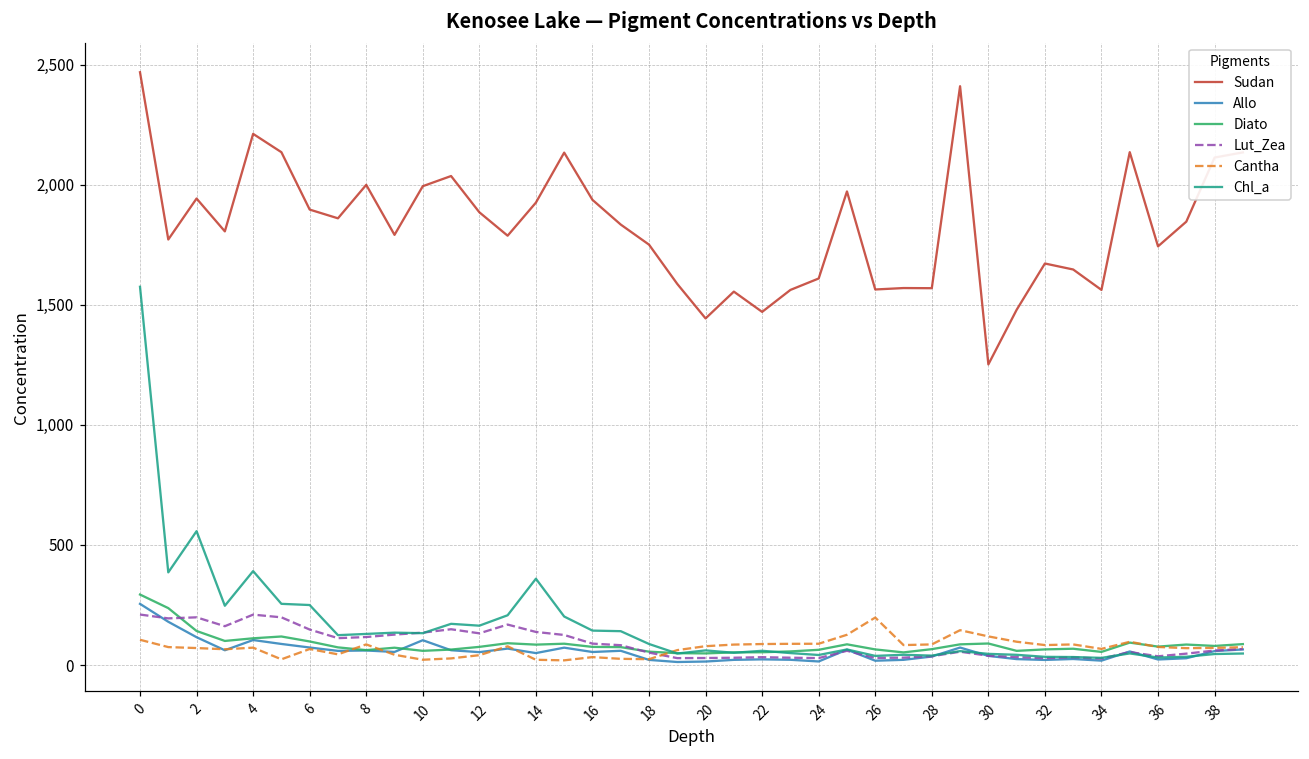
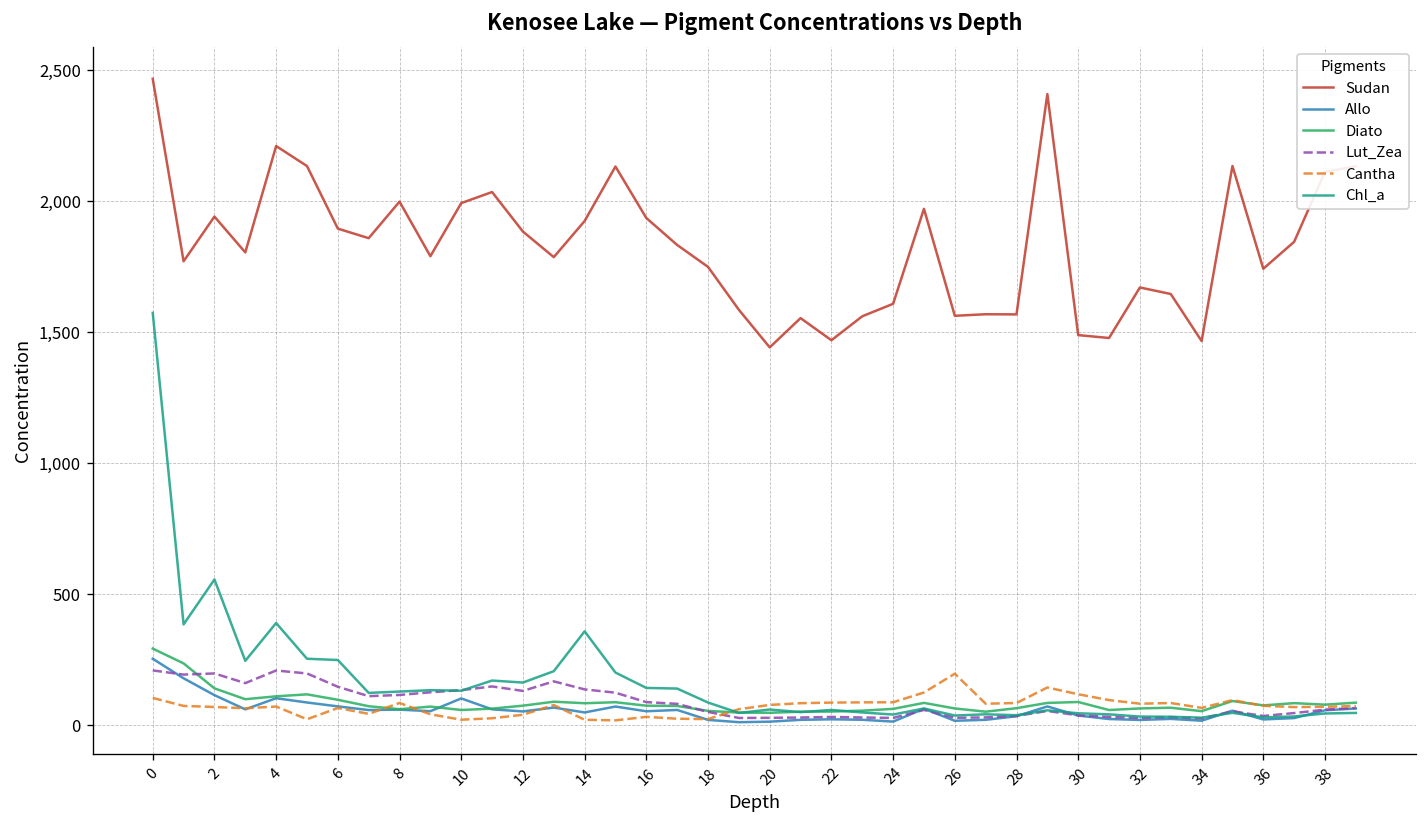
  {
    "Sudan": {
      "0": "2,470",
      "2": "1,940",
      "4": "2,210",
      "6": "1,900",
      "8": "2,000",
      "10": "1,990",
      "12": "1,890",
      "14": "1,930",
      "16": "1,940",
      "18": "1,750",
      "20": "1,440",
      "22": "1,470",
      "24": "1,610",
      "26": "1,560",
      "28": "1,570",
-     "30": "1,250",
+     "30": "1,490",
      "32": "1,670",
-     "34": "1,560",
+     "34": "1,470",
      "36": "1,740"
    },
    "Allo": {
      "0": "250",
      "2": "120",
      "10": "100",
      "12": "50",
      "14": "50",
      "16": "50",
      "20": "10",
      "24": "10",
      "26": "20"
    },
    "Lut_Zea": {
      "0": "210",
      "2": "200",
      "4": "210",
      "6": "150",
      "8": "120",
      "12": "130",
      "14": "140",
      "16": "90",
      "20": "30",
      "24": "30"
    },
    "Cantha": {
      "0": "110",
      "2": "70",
      "4": "70",
      "8": "90",
      "10": "20",
      "12": "40",
      "14": "20",
      "16": "30",
      "20": "80",
      "22": "90",
      "24": "90",
      "26": "200",
      "28": "90",
      "30": "120",
      "32": "80",
      "34": "70"
    }
  }
